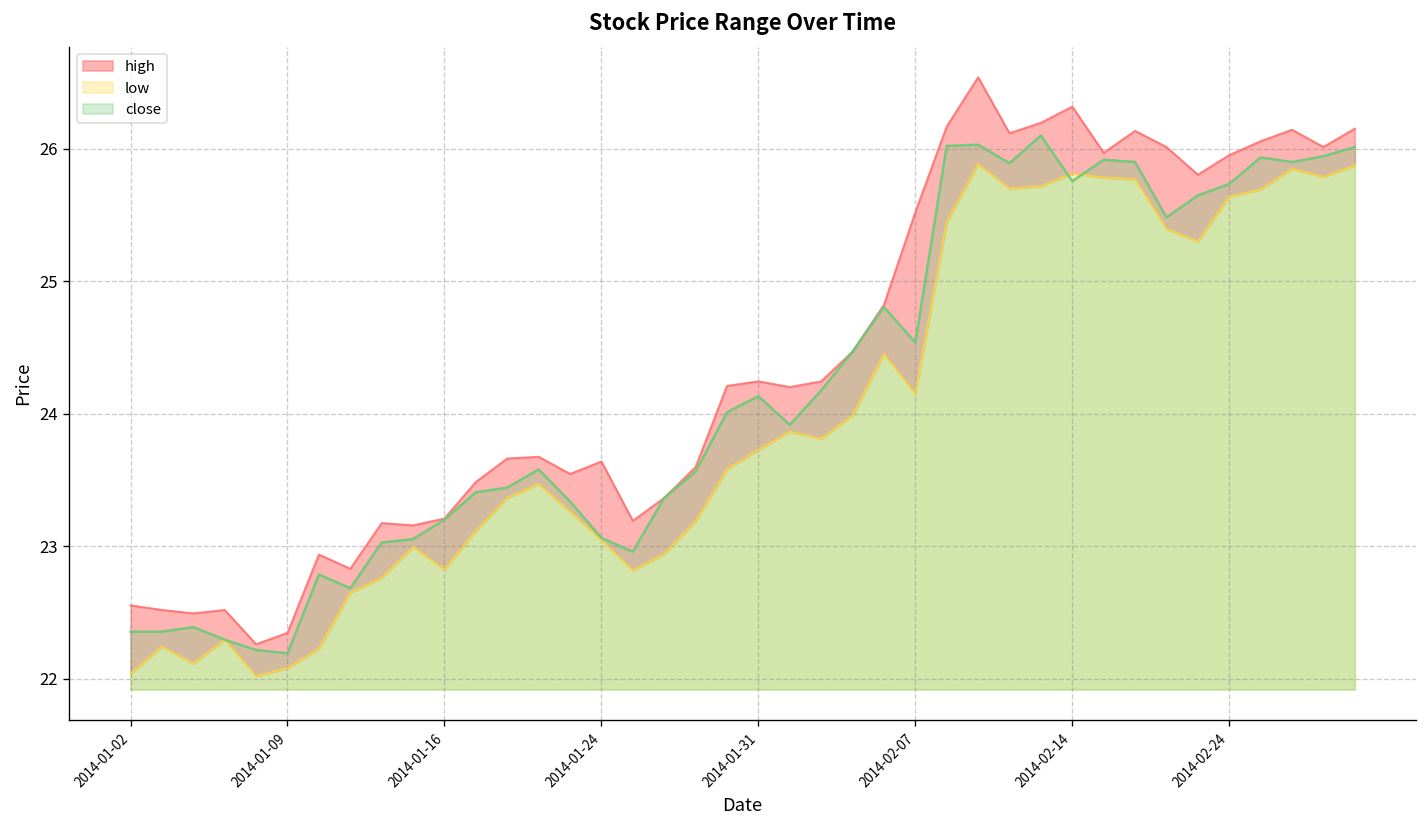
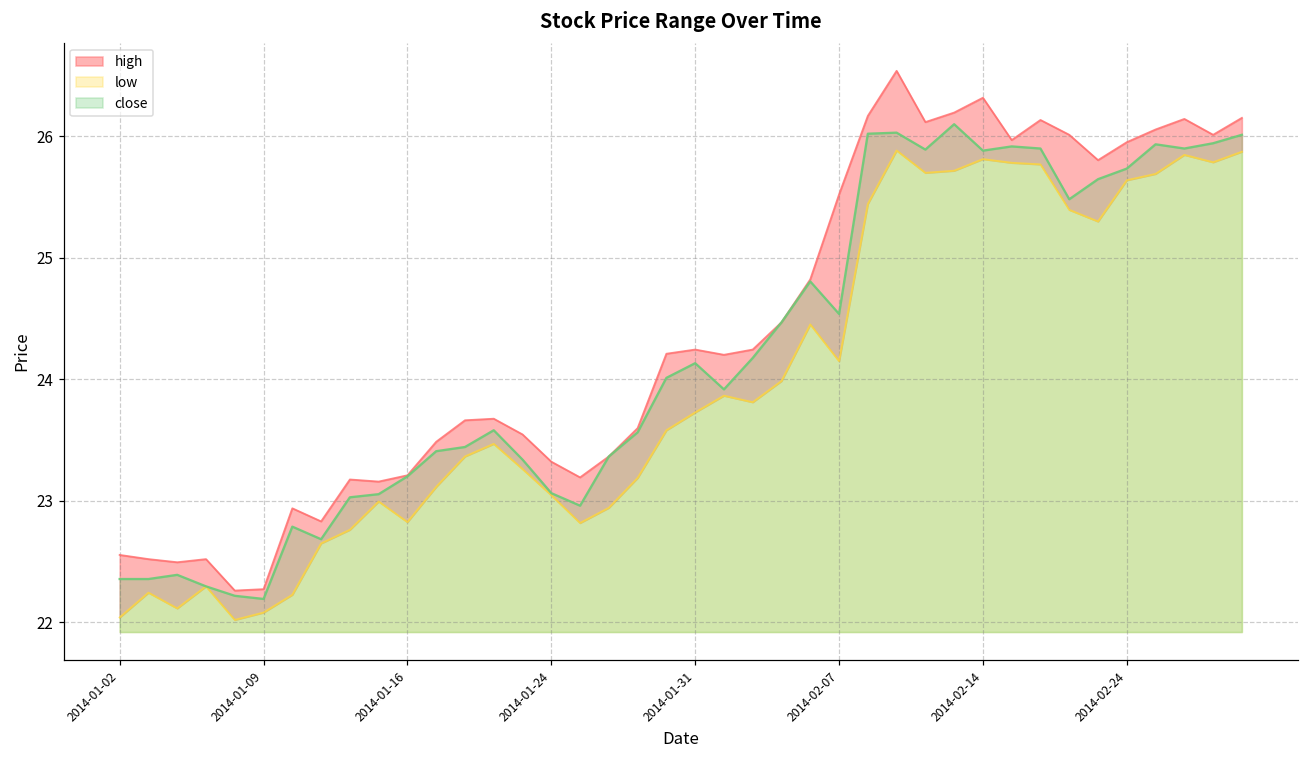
  {
    "high": {
      "2014-01-02": 22.55,
-     "2014-01-09": 22.35,
-     "2014-01-24": 23.64,
+     "2014-01-09": 22.27,
+     "2014-01-24": 23.32,
      "2014-01-31": 24.24,
      "2014-02-07": 25.52,
      "2014-02-14": 26.32,
      "2014-02-24": 25.95
    },
    "low": {
      "2014-01-02": 22.04,
      "2014-01-09": 22.08,
      "2014-01-16": 22.82,
      "2014-01-31": 23.73,
      "2014-02-07": 24.15,
      "2014-02-14": 25.81,
      "2014-02-24": 25.64
    },
    "close": {
      "2014-01-02": 22.36,
      "2014-01-09": 22.19,
      "2014-01-31": 24.13,
      "2014-02-07": 24.54,
-     "2014-02-14": 25.76,
+     "2014-02-14": 25.88,
      "2014-02-24": 25.73
    }
  }
